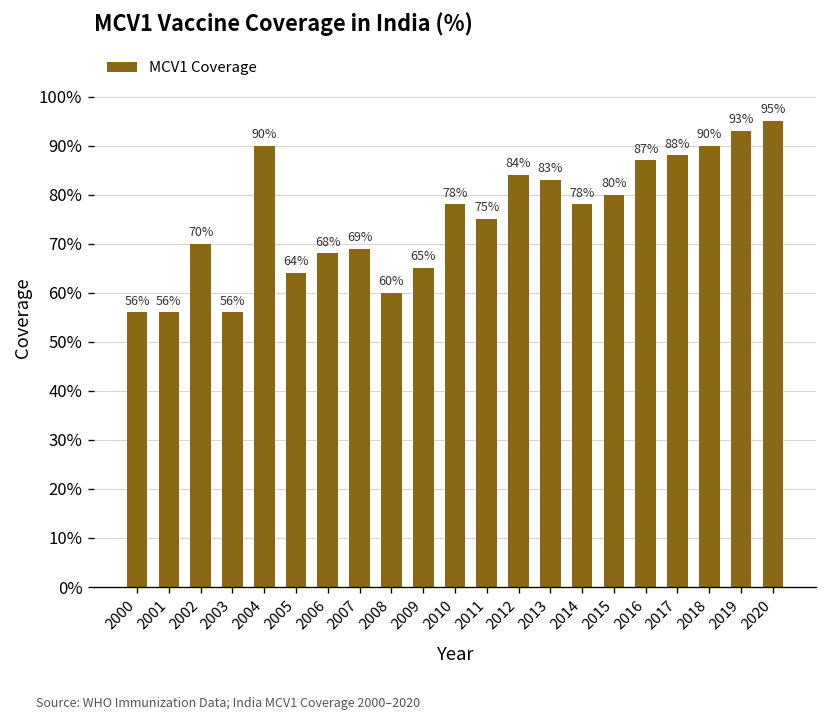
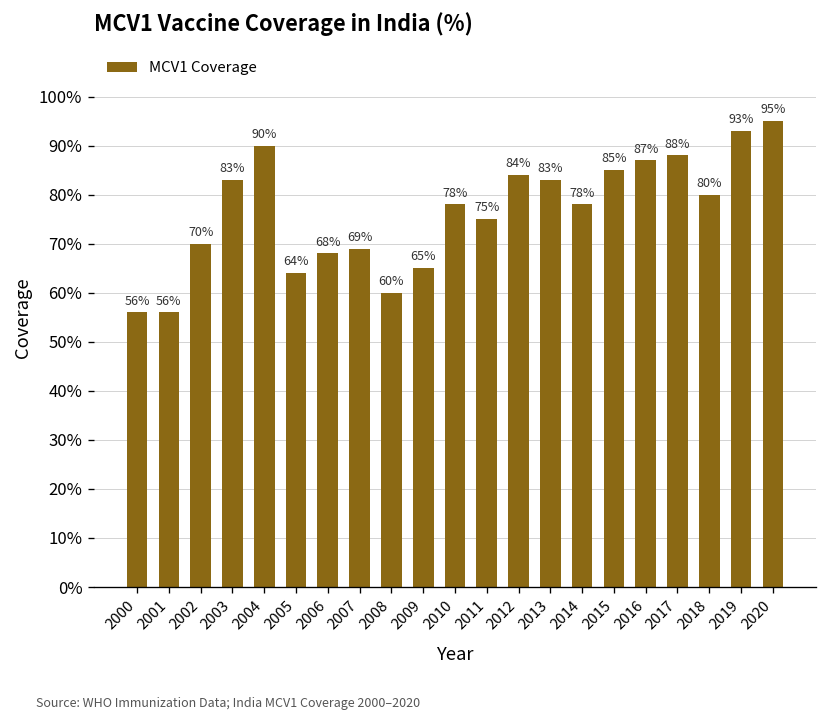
  {
    "2000": "56%",
    "2001": "56%",
    "2002": "70%",
-   "2003": "56%",
+   "2003": "83%",
    "2004": "90%",
    "2005": "64%",
    "2006": "68%",
    "2007": "69%",
    "2008": "60%",
    "2009": "65%",
    "2010": "78%",
    "2011": "75%",
    "2012": "84%",
    "2013": "83%",
    "2014": "78%",
-   "2015": "80%",
+   "2015": "85%",
    "2016": "87%",
    "2017": "88%",
-   "2018": "90%",
+   "2018": "80%",
    "2019": "93%",
    "2020": "95%"
  }
